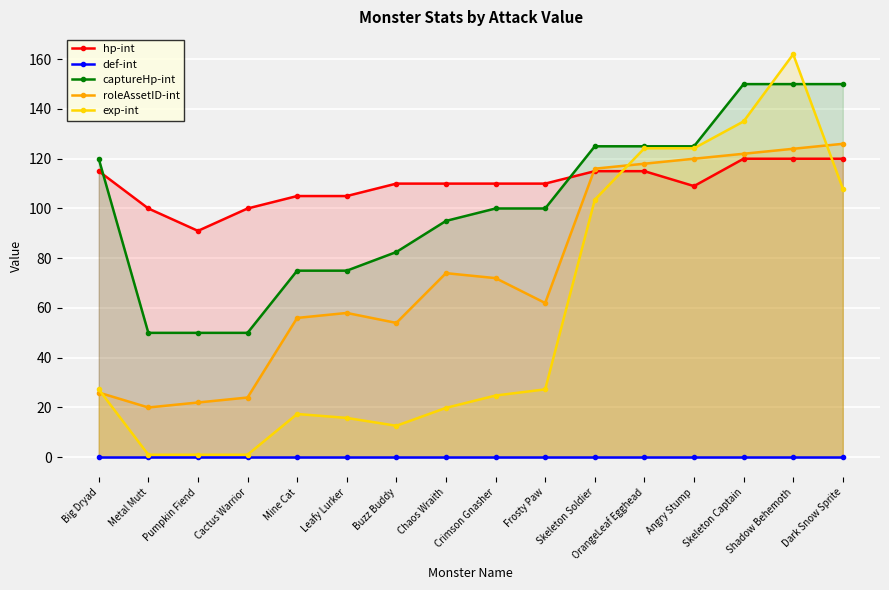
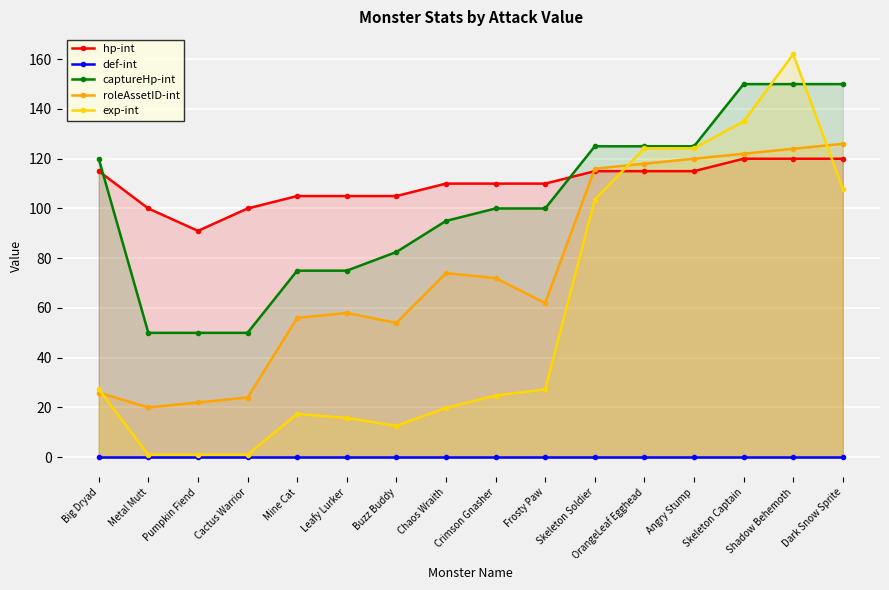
  {
    "hp-int": {
      "Big Dryad": 115,
      "Metal Mutt": 100,
      "Pumpkin Fiend": 91,
      "Cactus Warrior": 100,
      "Mine Cat": 105,
      "Leafy Lurker": 105,
-     "Buzz Buddy": 110,
+     "Buzz Buddy": 105,
      "Chaos Wraith": 110,
      "Crimson Gnasher": 110,
      "Frosty Paw": 110,
      "OrangeLeaf Egghead": 115,
-     "Angry Stump": 109,
+     "Angry Stump": 115,
      "Skeleton Captain": 120,
      "Shadow Behemoth": 120,
      "Dark Snow Sprite": 120
    },
    "def-int": {
      "Big Dryad": 0,
      "Mine Cat": 0,
      "Leafy Lurker": 0,
      "Buzz Buddy": 0,
      "Chaos Wraith": 0,
      "Crimson Gnasher": 0,
      "Frosty Paw": 0,
      "Skeleton Soldier": 0,
      "OrangeLeaf Egghead": 0,
      "Angry Stump": 0,
      "Skeleton Captain": 0,
      "Shadow Behemoth": 0,
      "Dark Snow Sprite": 0
    },
    "captureHp-int": {
      "Big Dryad": 120,
      "Metal Mutt": 50,
      "Pumpkin Fiend": 50,
      "Cactus Warrior": 50,
      "Mine Cat": 75,
      "Leafy Lurker": 75,
      "Buzz Buddy": 83,
      "Chaos Wraith": 95,
      "Crimson Gnasher": 100,
      "Frosty Paw": 100,
      "Skeleton Soldier": 125,
      "Skeleton Captain": 150,
      "Shadow Behemoth": 150,
      "Dark Snow Sprite": 150
    }
  }
